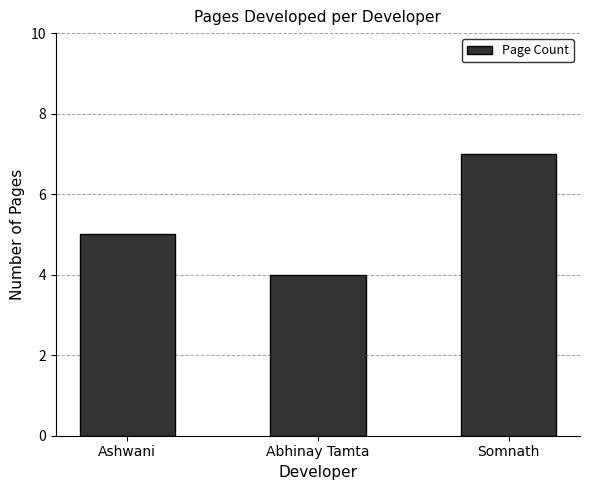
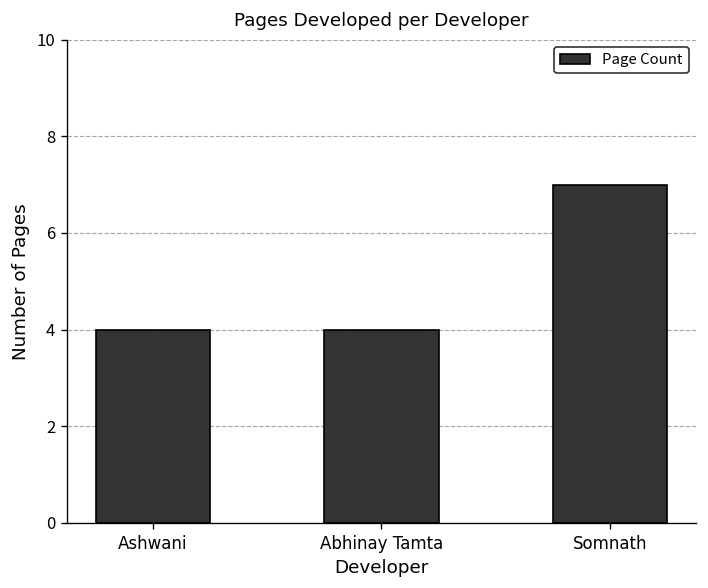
  {
-   "Ashwani": 5,
+   "Ashwani": 4,
    "Abhinay Tamta": 4,
    "Somnath": 7
  }
